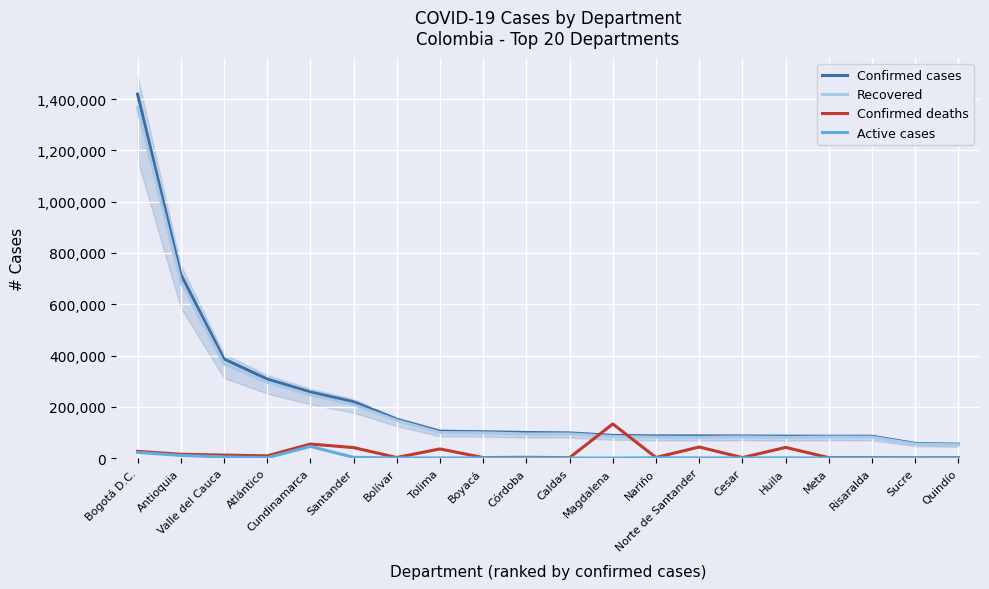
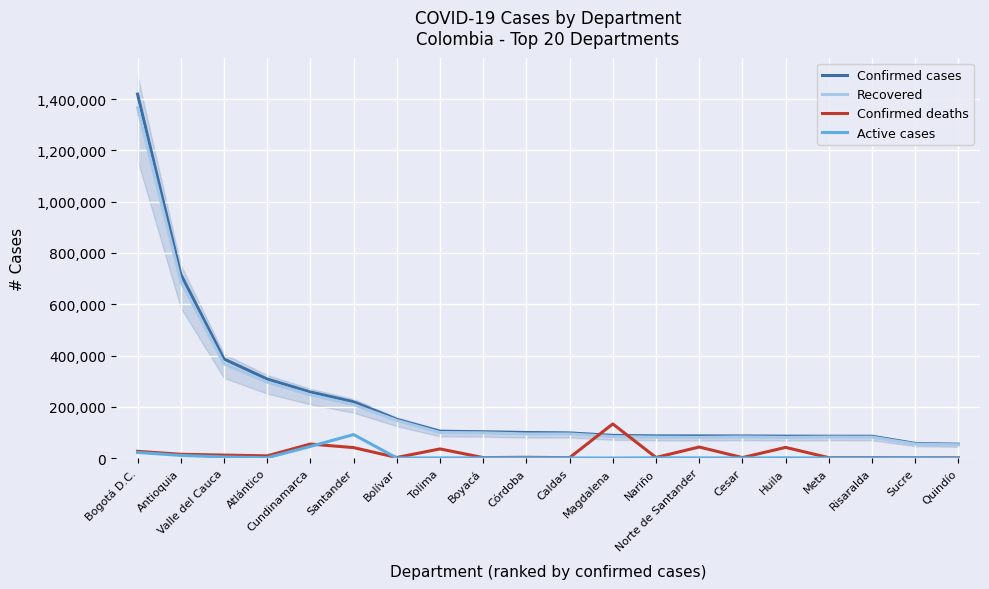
  {
    "Confirmed deaths": {
      "Santander": "40,000",
      "Tolima": "40,000",
      "Magdalena": "130,000",
      "Norte de Santander": "40,000",
      "Huila": "40,000"
    },
    "Active cases": {
-     "Santander": "0",
+     "Santander": "90,000",
      "Tolima": "0",
      "Magdalena": "0",
      "Norte de Santander": "0",
      "Huila": "0"
    }
  }
